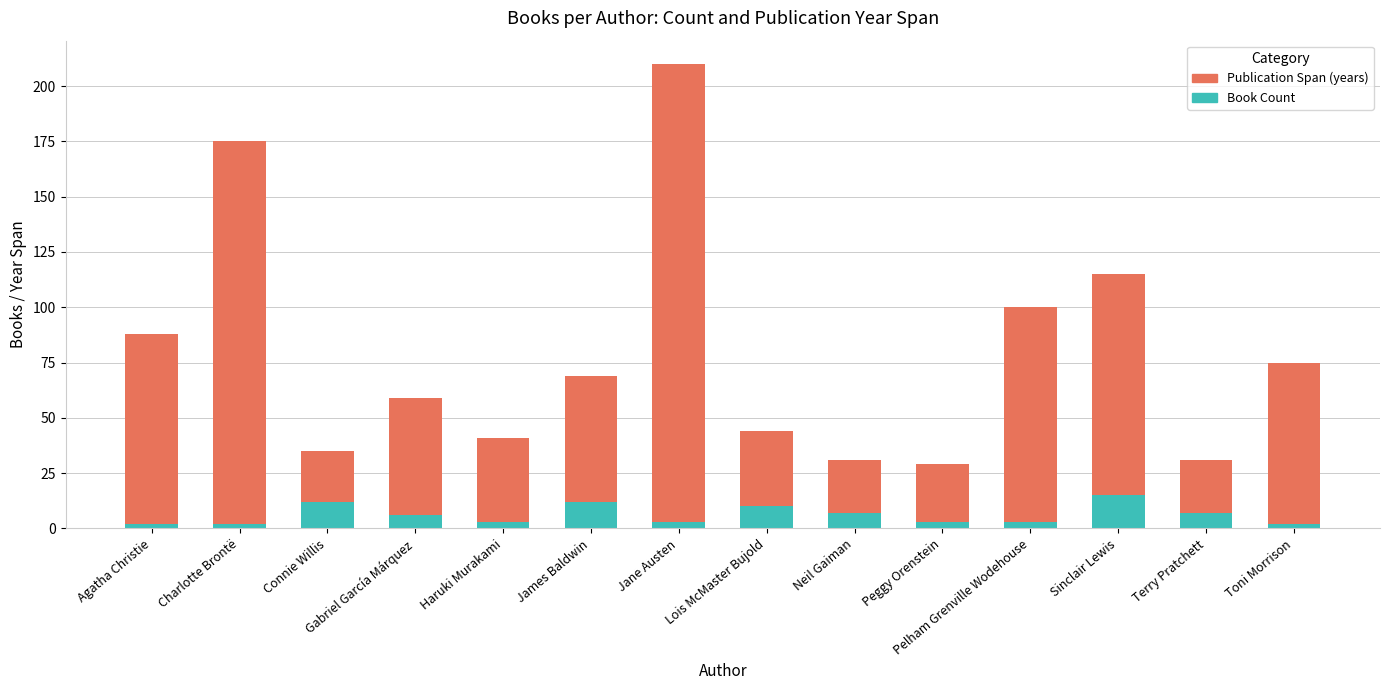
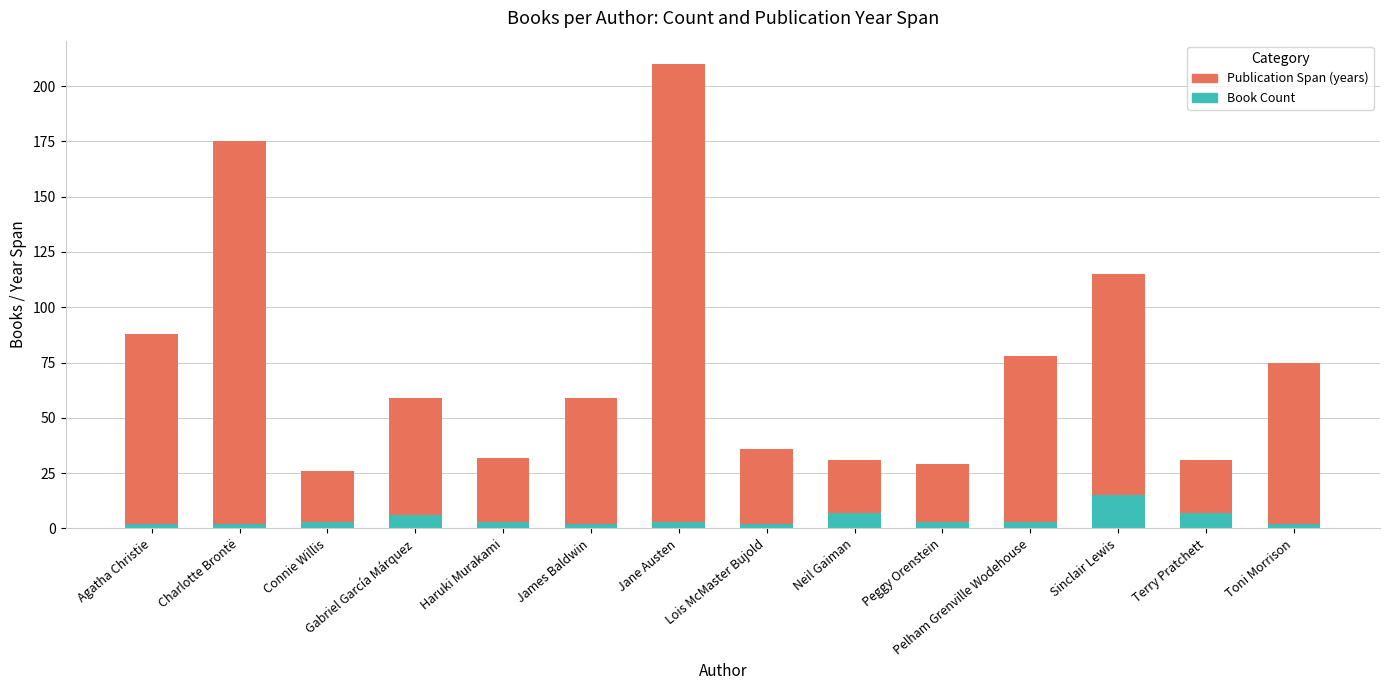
  {
    "Book Count": {
      "Agatha Christie": 2,
      "Charlotte Brontë": 2,
-     "Connie Willis": 12,
+     "Connie Willis": 3,
      "Gabriel García Márquez": 6,
      "Haruki Murakami": 3,
-     "James Baldwin": 12,
+     "James Baldwin": 2,
      "Jane Austen": 3,
-     "Lois McMaster Bujold": 10,
+     "Lois McMaster Bujold": 2,
      "Neil Gaiman": 7,
      "Peggy Orenstein": 3,
      "Pelham Grenville Wodehouse": 3,
      "Sinclair Lewis": 15,
      "Terry Pratchett": 7,
      "Toni Morrison": 2
    },
    "Publication Span (years)": {
      "Agatha Christie": 86,
      "Charlotte Brontë": 173,
      "Connie Willis": 23,
      "Gabriel García Márquez": 53,
-     "Haruki Murakami": 38,
+     "Haruki Murakami": 29,
      "James Baldwin": 57,
      "Jane Austen": 207,
      "Lois McMaster Bujold": 34,
      "Neil Gaiman": 24,
      "Peggy Orenstein": 26,
-     "Pelham Grenville Wodehouse": 97,
+     "Pelham Grenville Wodehouse": 75,
      "Sinclair Lewis": 100,
      "Terry Pratchett": 24,
      "Toni Morrison": 73
    }
  }
